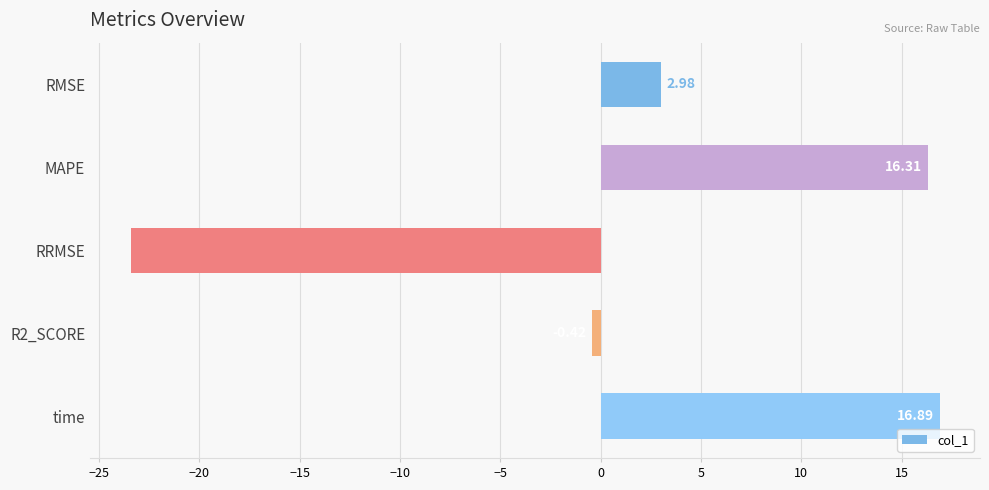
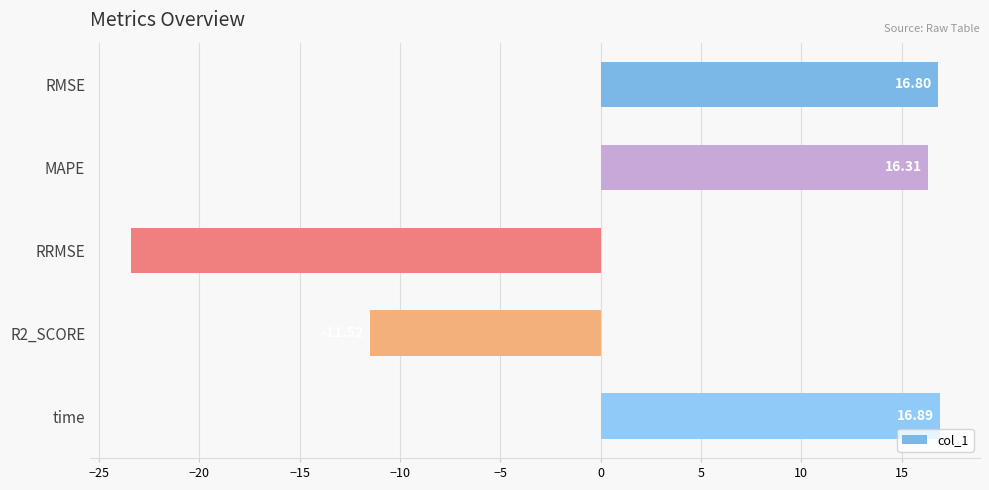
  {
-   "RMSE": 2.98,
+   "RMSE": 16.80,
    "MAPE": 16.31,
-   "R2_SCORE": -0.4,
+   "R2_SCORE": -11.5,
    "time": 16.89
  }
